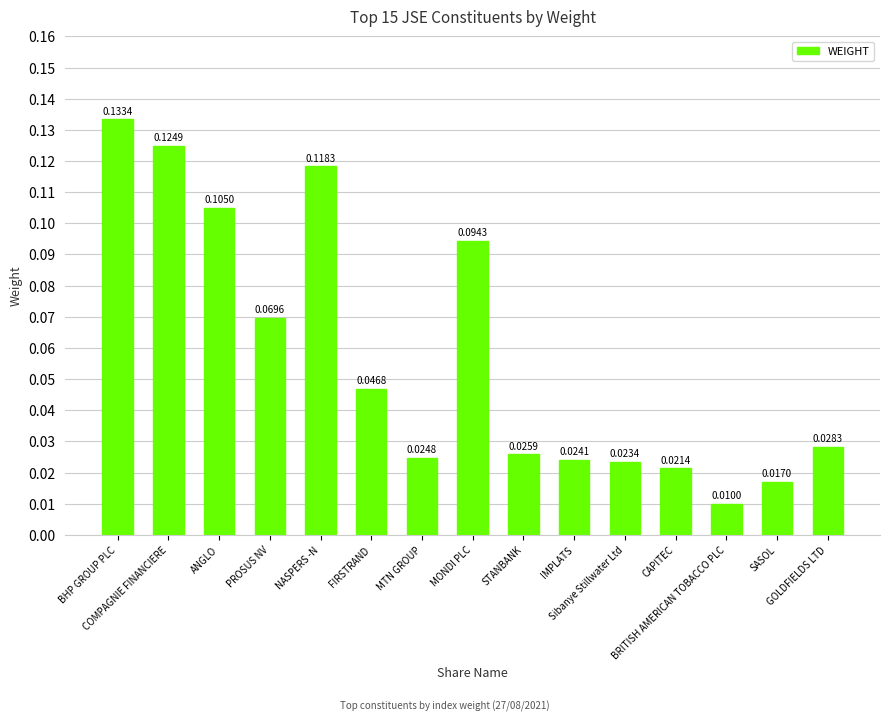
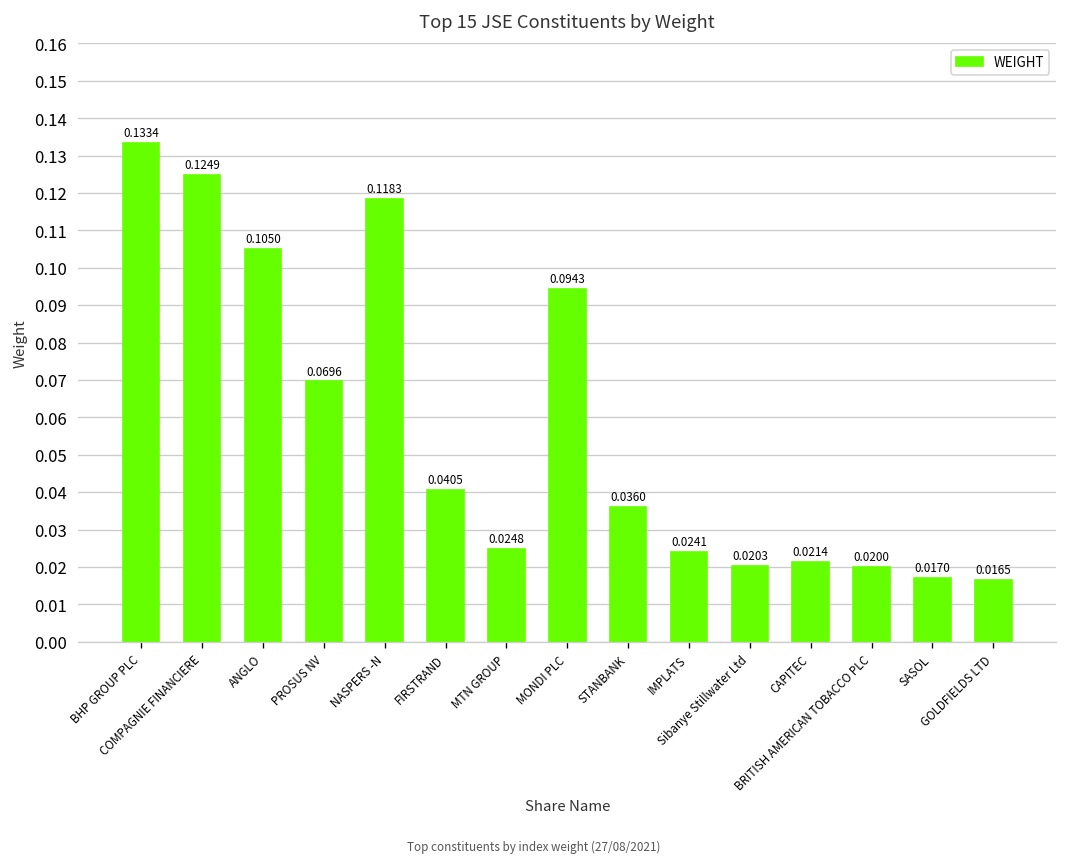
  {
    "BHP GROUP PLC": 0.1334,
    "COMPAGNIE FINANCIERE": 0.1249,
    "ANGLO": 0.1050,
    "PROSUS NV": 0.0696,
    "NASPERS -N": 0.1183,
-   "FIRSTRAND": 0.0468,
+   "FIRSTRAND": 0.0405,
    "MTN GROUP": 0.0248,
    "MONDI PLC": 0.0943,
-   "STANBANK": 0.0259,
+   "STANBANK": 0.0360,
    "IMPLATS": 0.0241,
-   "Sibanye Stillwater Ltd": 0.0234,
+   "Sibanye Stillwater Ltd": 0.0203,
    "CAPITEC": 0.0214,
-   "BRITISH AMERICAN TOBACCO PLC": 0.0100,
+   "BRITISH AMERICAN TOBACCO PLC": 0.0200,
    "SASOL": 0.0170,
-   "GOLDFIELDS LTD": 0.0283
+   "GOLDFIELDS LTD": 0.0165
  }
